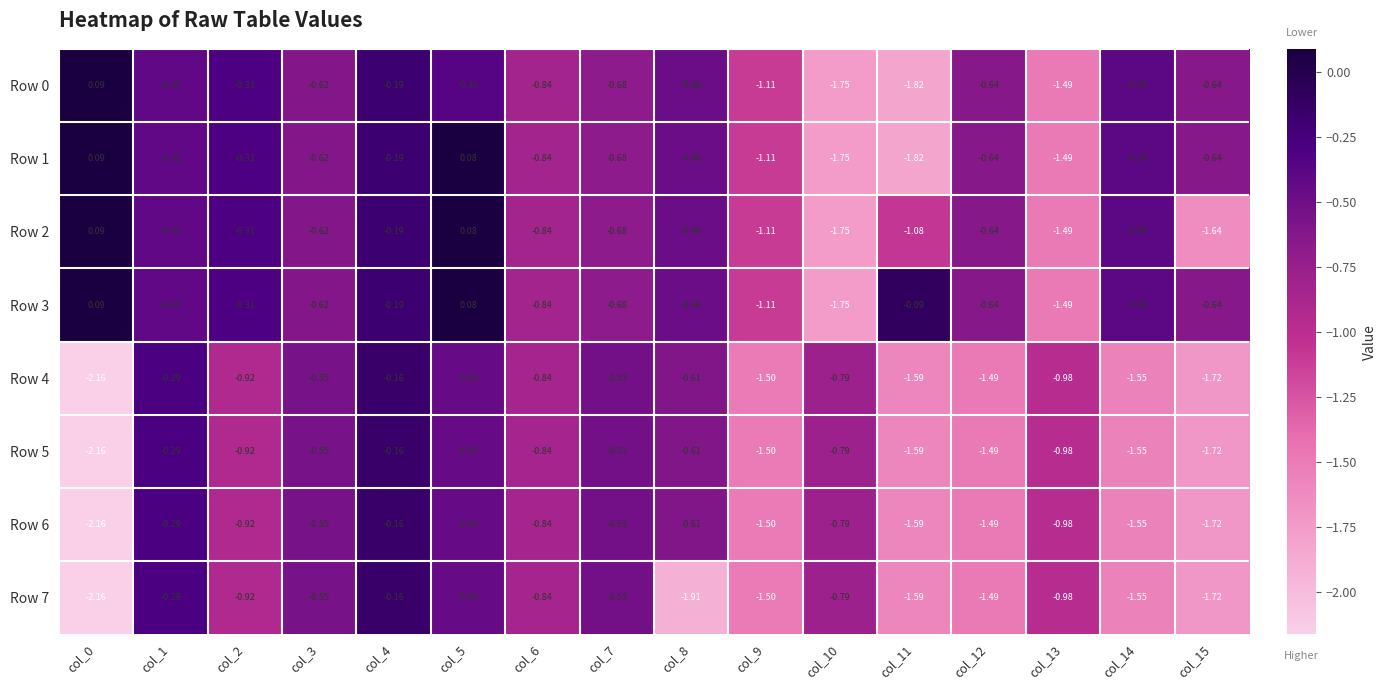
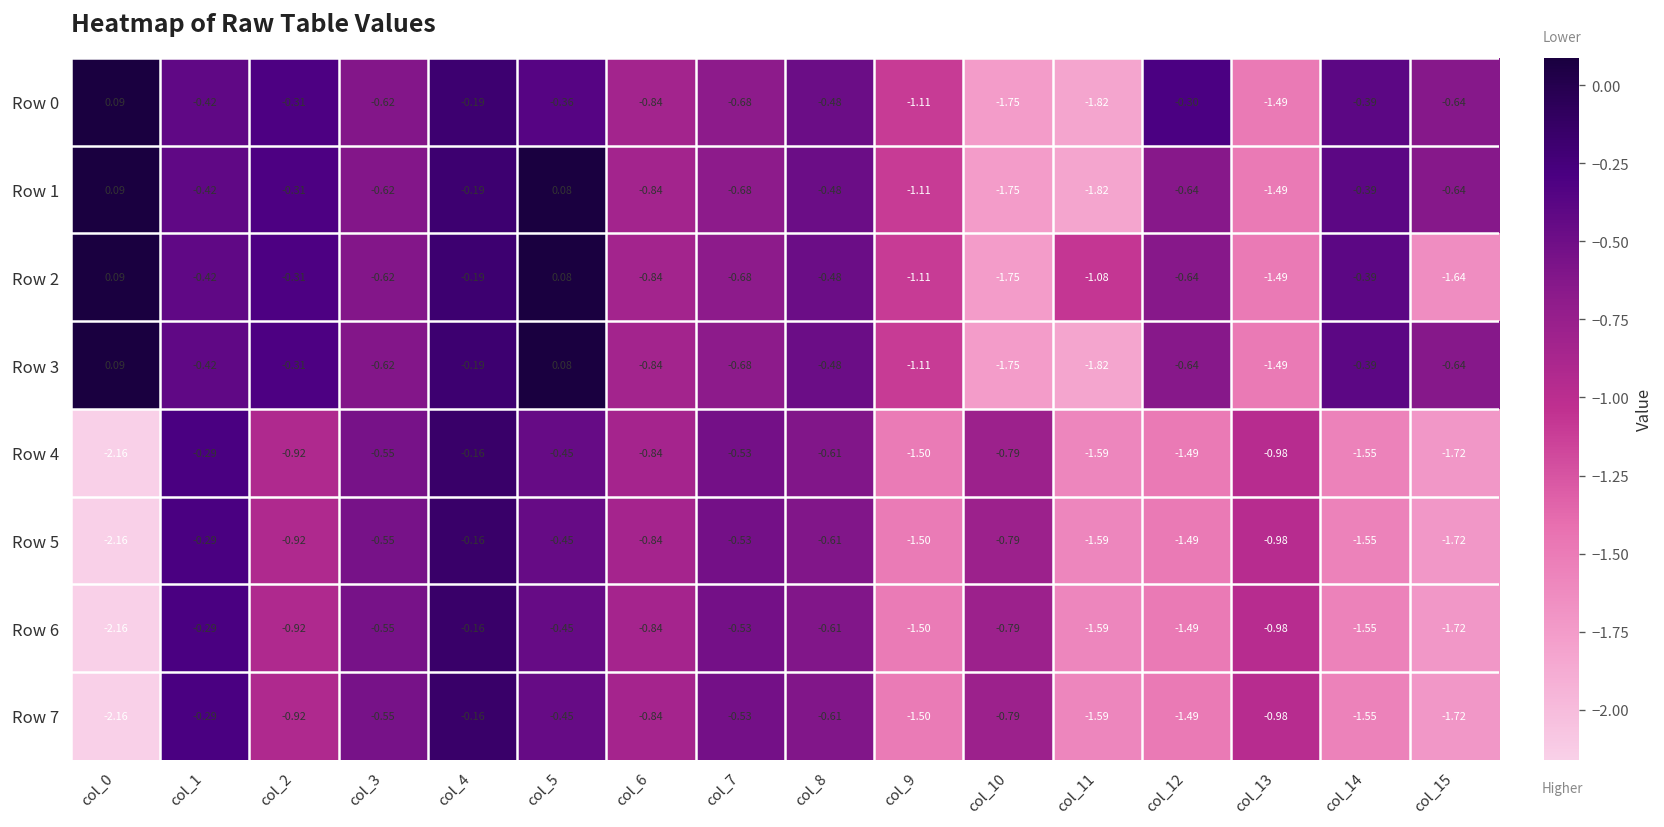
  {
    "Row 0": {
      "col_0": 0.09,
      "col_1": -0.42,
      "col_2": -0.31,
      "col_3": -0.62,
      "col_4": -0.19,
      "col_5": -0.36,
      "col_6": -0.84,
      "col_7": -0.68,
      "col_8": -0.48,
      "col_9": -1.11,
      "col_10": -1.75,
      "col_11": -1.82,
-     "col_12": -0.64,
+     "col_12": -0.30,
      "col_13": -1.49,
      "col_14": -0.39,
      "col_15": -0.64
    },
    "Row 1": {
      "col_0": 0.09,
      "col_1": -0.42,
      "col_2": -0.31,
      "col_3": -0.62,
      "col_4": -0.19,
      "col_5": 0.08,
      "col_6": -0.84,
      "col_7": -0.68,
      "col_8": -0.48,
      "col_9": -1.11,
      "col_10": -1.75,
      "col_11": -1.82,
      "col_12": -0.64,
      "col_13": -1.49,
      "col_14": -0.39,
      "col_15": -0.64
    },
    "Row 2": {
      "col_0": 0.09,
      "col_1": -0.42,
      "col_2": -0.31,
      "col_3": -0.62,
      "col_4": -0.19,
      "col_5": 0.08,
      "col_6": -0.84,
      "col_7": -0.68,
      "col_8": -0.48,
      "col_9": -1.11,
      "col_10": -1.75,
      "col_11": -1.08,
      "col_12": -0.64,
      "col_13": -1.49,
      "col_14": -0.39,
      "col_15": -1.64
    },
    "Row 3": {
      "col_0": 0.09,
      "col_1": -0.42,
      "col_2": -0.31,
      "col_3": -0.62,
      "col_4": -0.19,
      "col_5": 0.08,
      "col_6": -0.84,
      "col_7": -0.68,
      "col_8": -0.48,
      "col_9": -1.11,
      "col_10": -1.75,
-     "col_11": -0.09,
+     "col_11": -1.82,
      "col_12": -0.64,
      "col_13": -1.49,
      "col_14": -0.39,
      "col_15": -0.64
    },
    "Row 4": {
      "col_1": -0.29,
      "col_2": -0.92,
      "col_3": -0.55,
      "col_4": -0.16,
      "col_5": -0.45,
      "col_6": -0.84,
      "col_7": -0.53,
      "col_8": -0.61,
      "col_9": -1.50,
      "col_10": -0.79,
      "col_11": -1.59,
      "col_12": -1.49,
      "col_13": -0.98,
      "col_14": -1.55,
      "col_15": -1.72
    },
    "Row 5": {
      "col_1": -0.29,
      "col_2": -0.92,
      "col_3": -0.55,
      "col_4": -0.16,
      "col_5": -0.45,
      "col_6": -0.84,
      "col_7": -0.53,
      "col_8": -0.61,
      "col_9": -1.50,
      "col_10": -0.79,
      "col_11": -1.59,
      "col_12": -1.49,
      "col_13": -0.98,
      "col_14": -1.55,
      "col_15": -1.72
    },
    "Row 6": {
      "col_1": -0.29,
      "col_2": -0.92,
      "col_3": -0.55,
      "col_4": -0.16,
      "col_5": -0.45,
      "col_6": -0.84,
      "col_7": -0.53,
      "col_8": -0.61,
      "col_9": -1.50,
      "col_10": -0.79,
      "col_11": -1.59,
      "col_12": -1.49,
      "col_13": -0.98,
      "col_14": -1.55,
      "col_15": -1.72
    },
    "Row 7": {
      "col_1": -0.29,
      "col_2": -0.92,
      "col_3": -0.55,
      "col_4": -0.16,
      "col_5": -0.45,
      "col_6": -0.84,
      "col_7": -0.53,
-     "col_8": -1.91,
+     "col_8": -0.61,
      "col_9": -1.50,
      "col_10": -0.79,
      "col_11": -1.59,
      "col_12": -1.49,
      "col_13": -0.98,
      "col_14": -1.55,
      "col_15": -1.72
    }
  }
